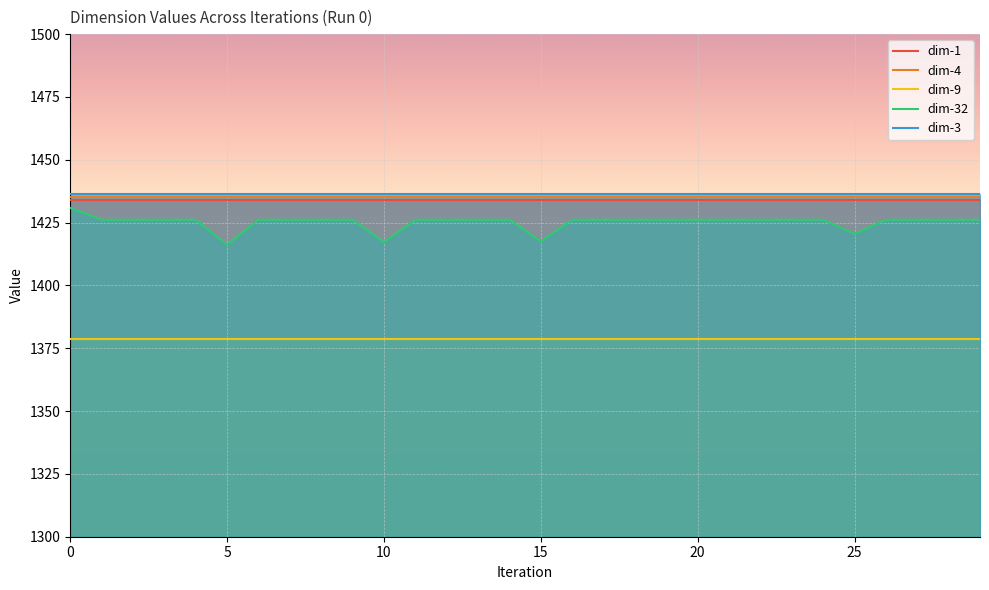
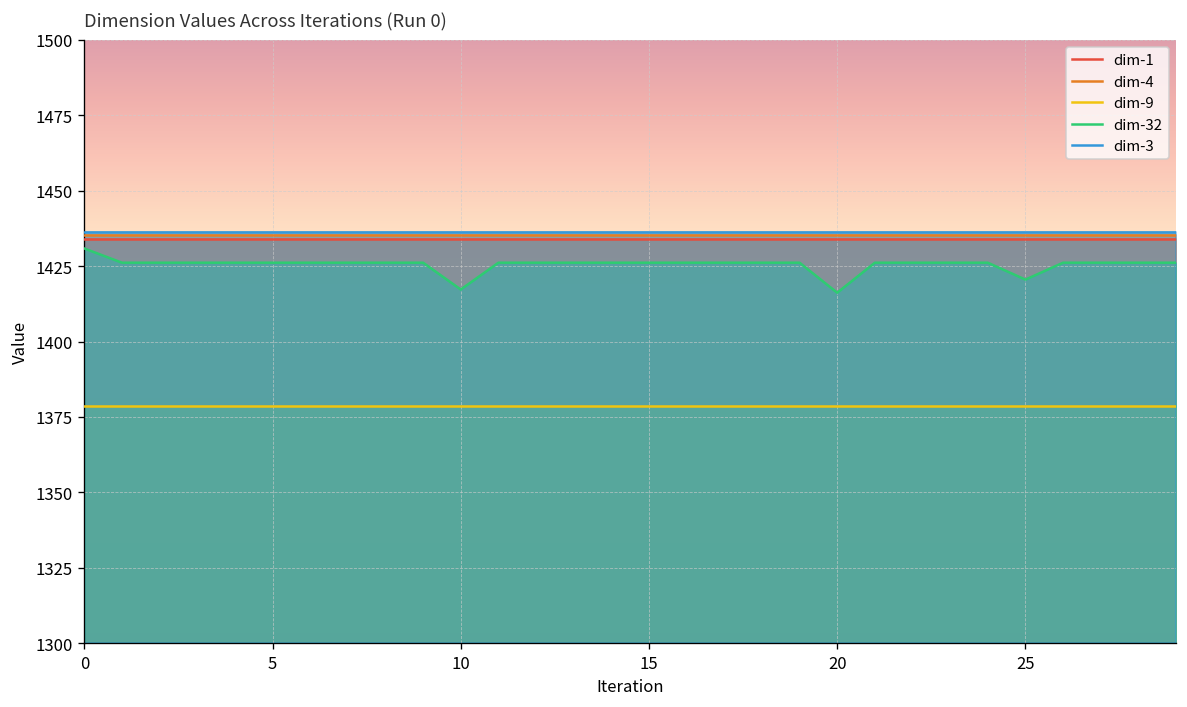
  {
    "dim-9": {
      "0": 1379,
      "5": 1379,
      "10": 1379,
      "15": 1379,
      "20": 1379,
      "25": 1379
    },
    "dim-32": {
      "0": 1431,
-     "5": 1416,
+     "5": 1426,
      "10": 1417,
-     "15": 1418,
-     "20": 1426,
+     "15": 1426,
+     "20": 1416,
      "25": 1421
    },
    "dim-3": {
      "0": 1436,
      "5": 1436,
      "10": 1436,
      "15": 1436,
      "20": 1436,
      "25": 1436
    }
  }
